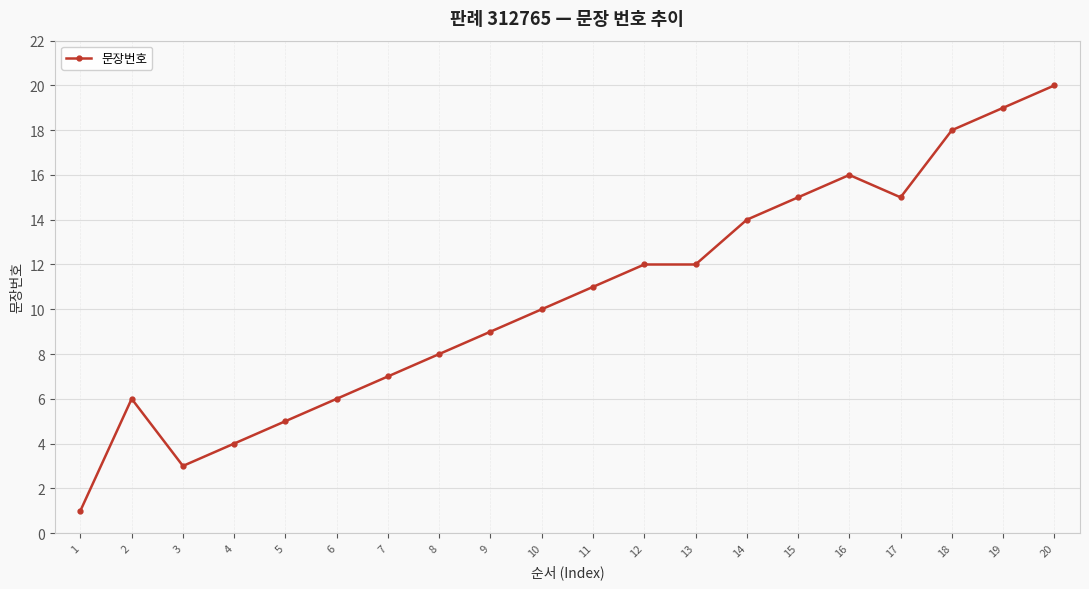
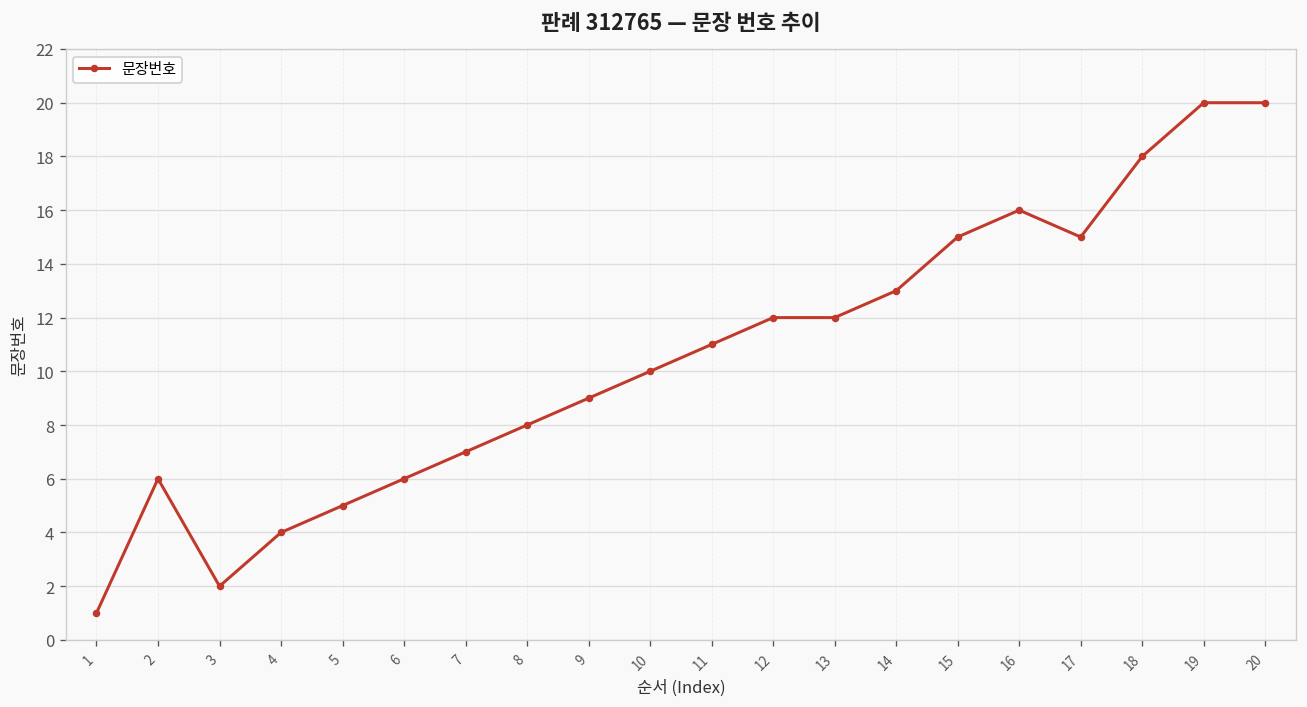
  {
    "1": 1,
    "2": 6,
-   "3": 3,
+   "3": 2,
    "4": 4,
    "5": 5,
    "6": 6,
    "7": 7,
    "8": 8,
    "9": 9,
    "10": 10,
    "11": 11,
    "12": 12,
    "13": 12,
-   "14": 14,
+   "14": 13,
    "15": 15,
    "16": 16,
    "17": 15,
    "18": 18,
-   "19": 19,
+   "19": 20,
    "20": 20
  }
